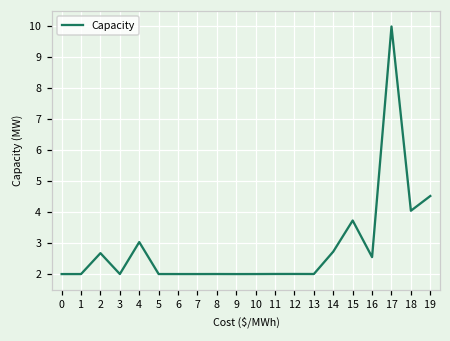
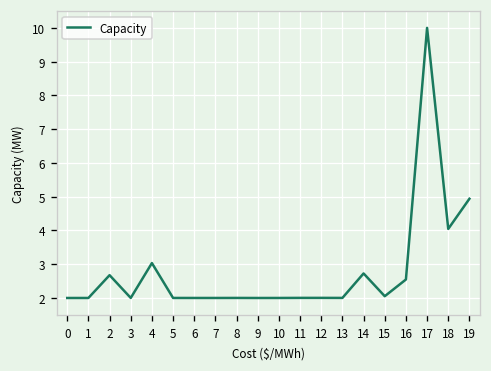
  {
    "0": 2.0,
    "1": 2.0,
    "2": 2.7,
    "3": 2.0,
    "4": 3.0,
    "5": 2.0,
    "6": 2.0,
    "7": 2.0,
    "8": 2.0,
    "9": 2.0,
    "10": 2.0,
    "11": 2.0,
    "12": 2.0,
    "13": 2.0,
    "14": 2.7,
-   "15": 3.7,
+   "15": 2.1,
    "16": 2.5,
    "17": 10.0,
    "18": 4.0,
-   "19": 4.5
+   "19": 4.9
  }
